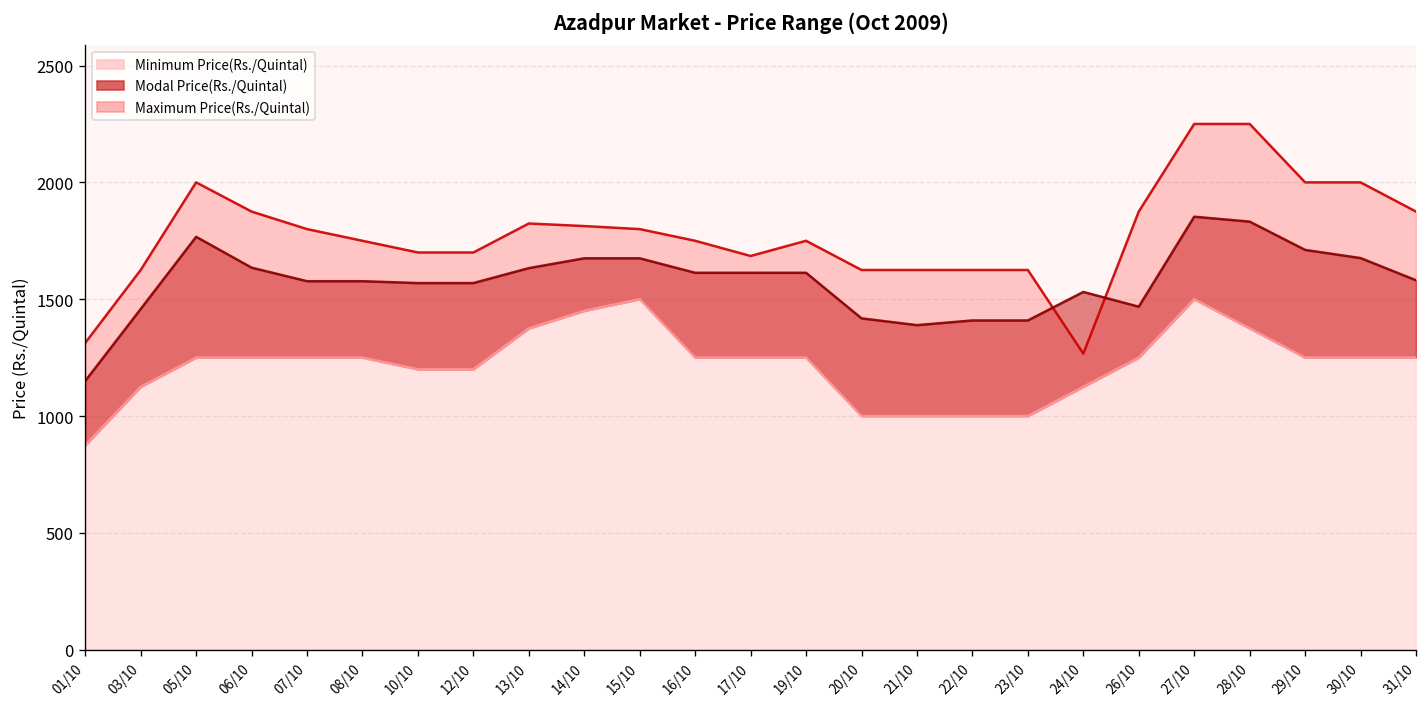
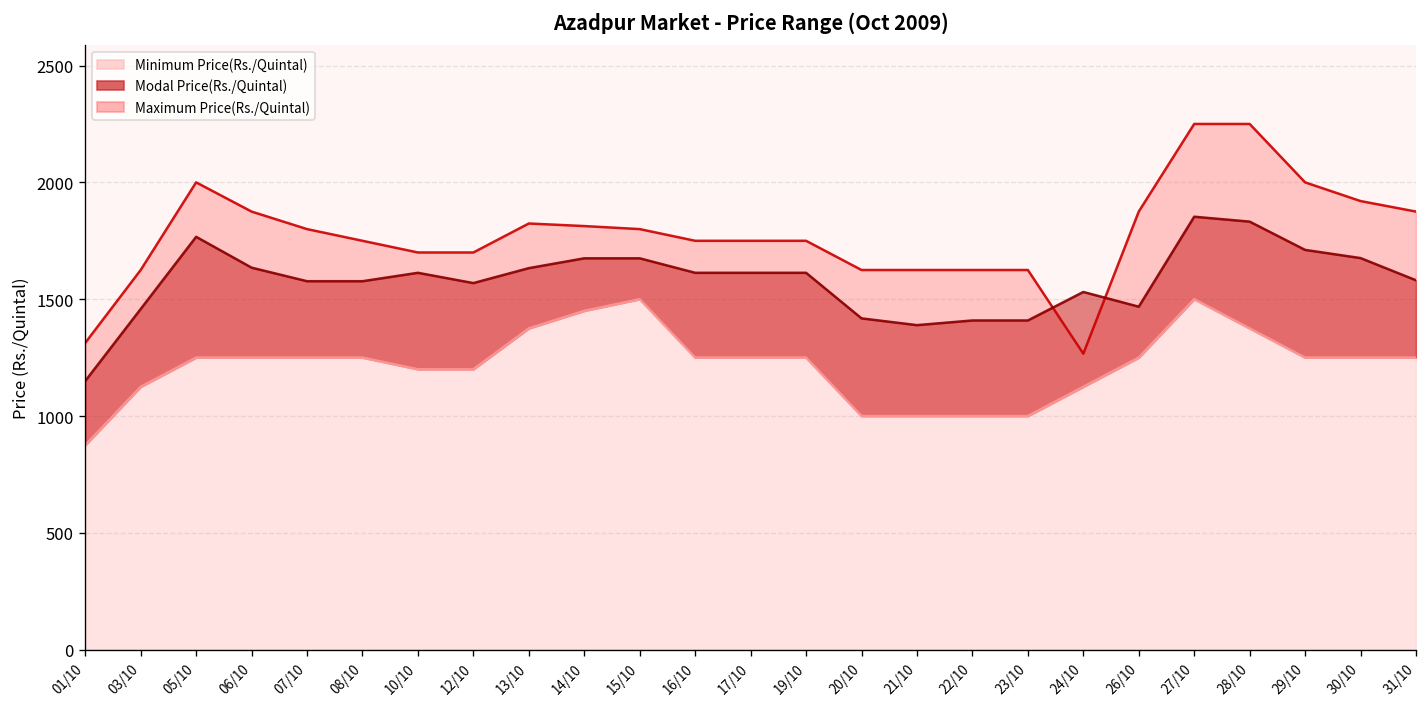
  {
    "Maximum Price(Rs./Quintal)": {
      "01/10": 1310,
      "03/10": 1630,
      "05/10": 2000,
      "06/10": 1880,
      "07/10": 1800,
      "08/10": 1750,
      "10/10": 1700,
      "12/10": 1700,
      "13/10": 1820,
      "14/10": 1810,
      "15/10": 1800,
      "16/10": 1750,
-     "17/10": 1690,
+     "17/10": 1750,
      "19/10": 1750,
      "20/10": 1630,
      "21/10": 1630,
      "22/10": 1630,
      "23/10": 1630,
      "24/10": 1270,
      "26/10": 1880,
      "27/10": 2250,
      "28/10": 2250,
      "29/10": 2000,
-     "30/10": 2000,
+     "30/10": 1920,
      "31/10": 1880
    },
    "Modal Price(Rs./Quintal)": {
      "01/10": 1150,
      "03/10": 1460,
      "05/10": 1770,
      "06/10": 1640,
      "07/10": 1580,
      "08/10": 1580,
-     "10/10": 1570,
+     "10/10": 1610,
      "12/10": 1570,
      "13/10": 1630,
      "14/10": 1680,
      "15/10": 1680,
      "16/10": 1610,
      "17/10": 1610,
      "19/10": 1610,
      "20/10": 1420,
      "21/10": 1390,
      "22/10": 1410,
      "23/10": 1410,
      "24/10": 1530,
      "26/10": 1470,
      "27/10": 1850,
      "28/10": 1830,
      "29/10": 1710,
      "30/10": 1680,
      "31/10": 1580
    },
    "Minimum Price(Rs./Quintal)": {
      "01/10": 880,
      "03/10": 1130,
      "05/10": 1250,
      "06/10": 1250,
      "07/10": 1250,
      "08/10": 1250,
      "10/10": 1200,
      "12/10": 1200,
      "13/10": 1380,
      "14/10": 1450,
      "15/10": 1500,
      "16/10": 1250,
      "17/10": 1250,
      "19/10": 1250,
      "20/10": 1000,
      "21/10": 1000,
      "22/10": 1000,
      "23/10": 1000,
      "24/10": 1130,
      "26/10": 1250,
      "27/10": 1500,
      "28/10": 1380,
      "29/10": 1250,
      "30/10": 1250,
      "31/10": 1250
    }
  }
